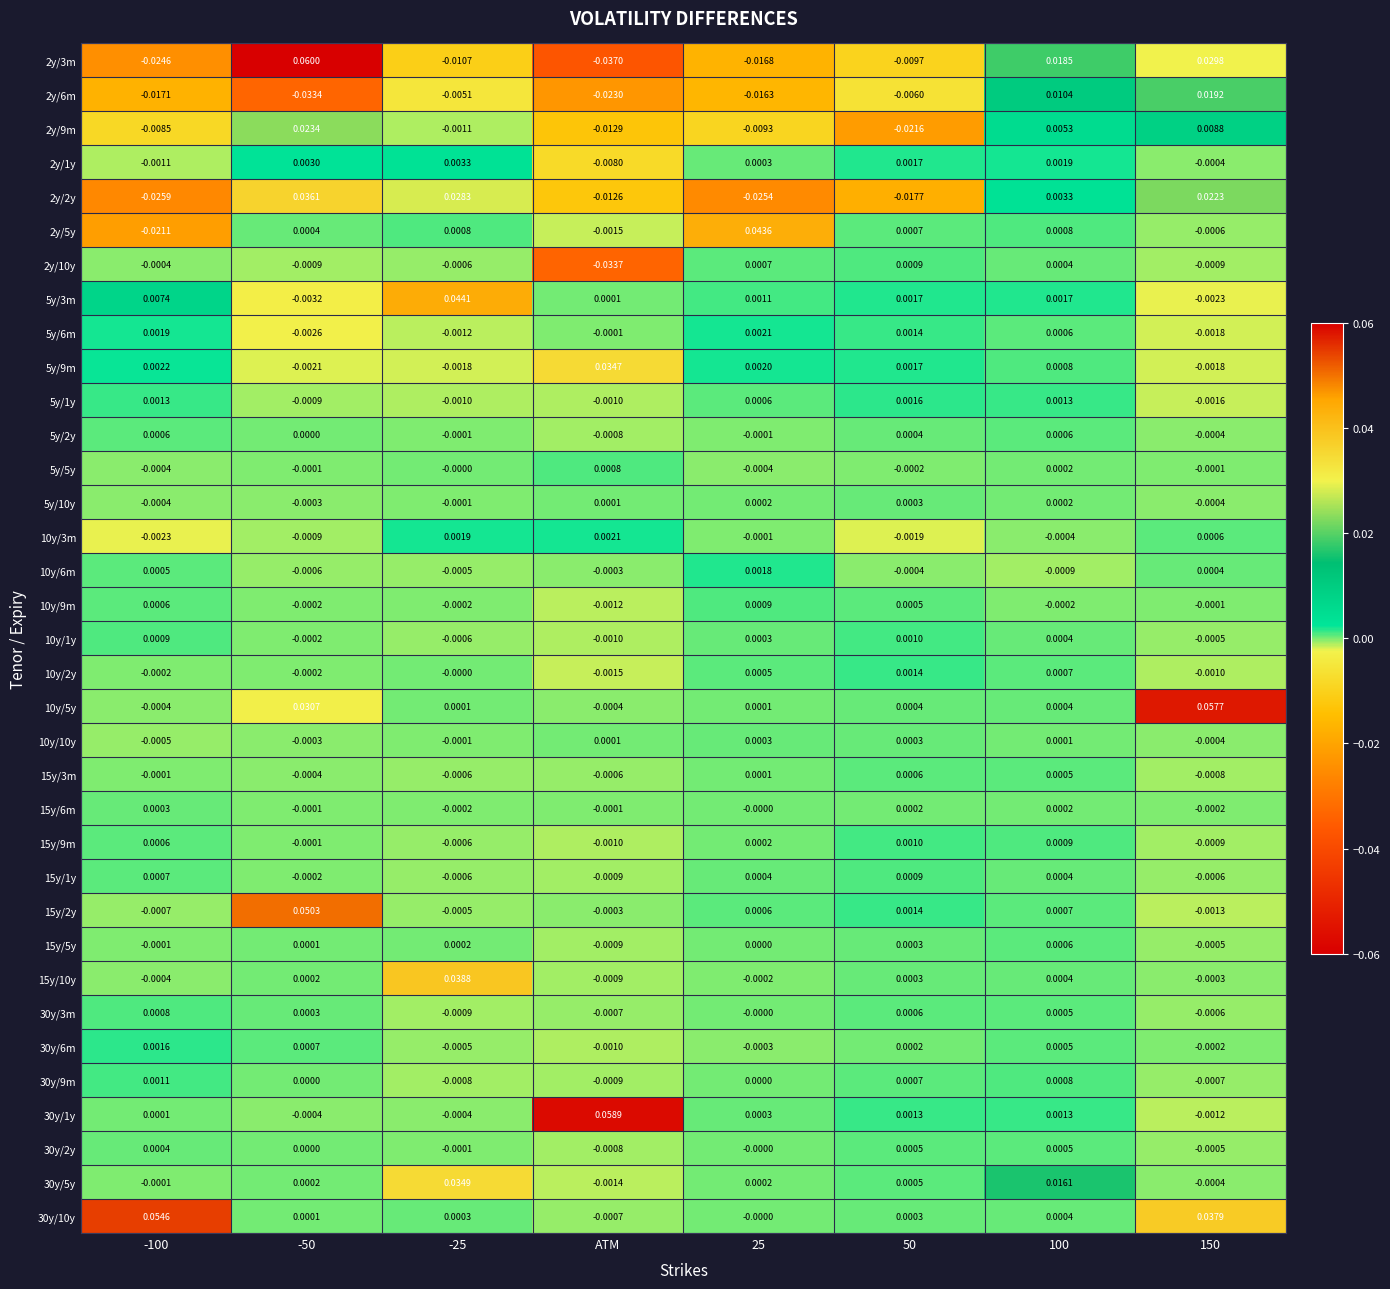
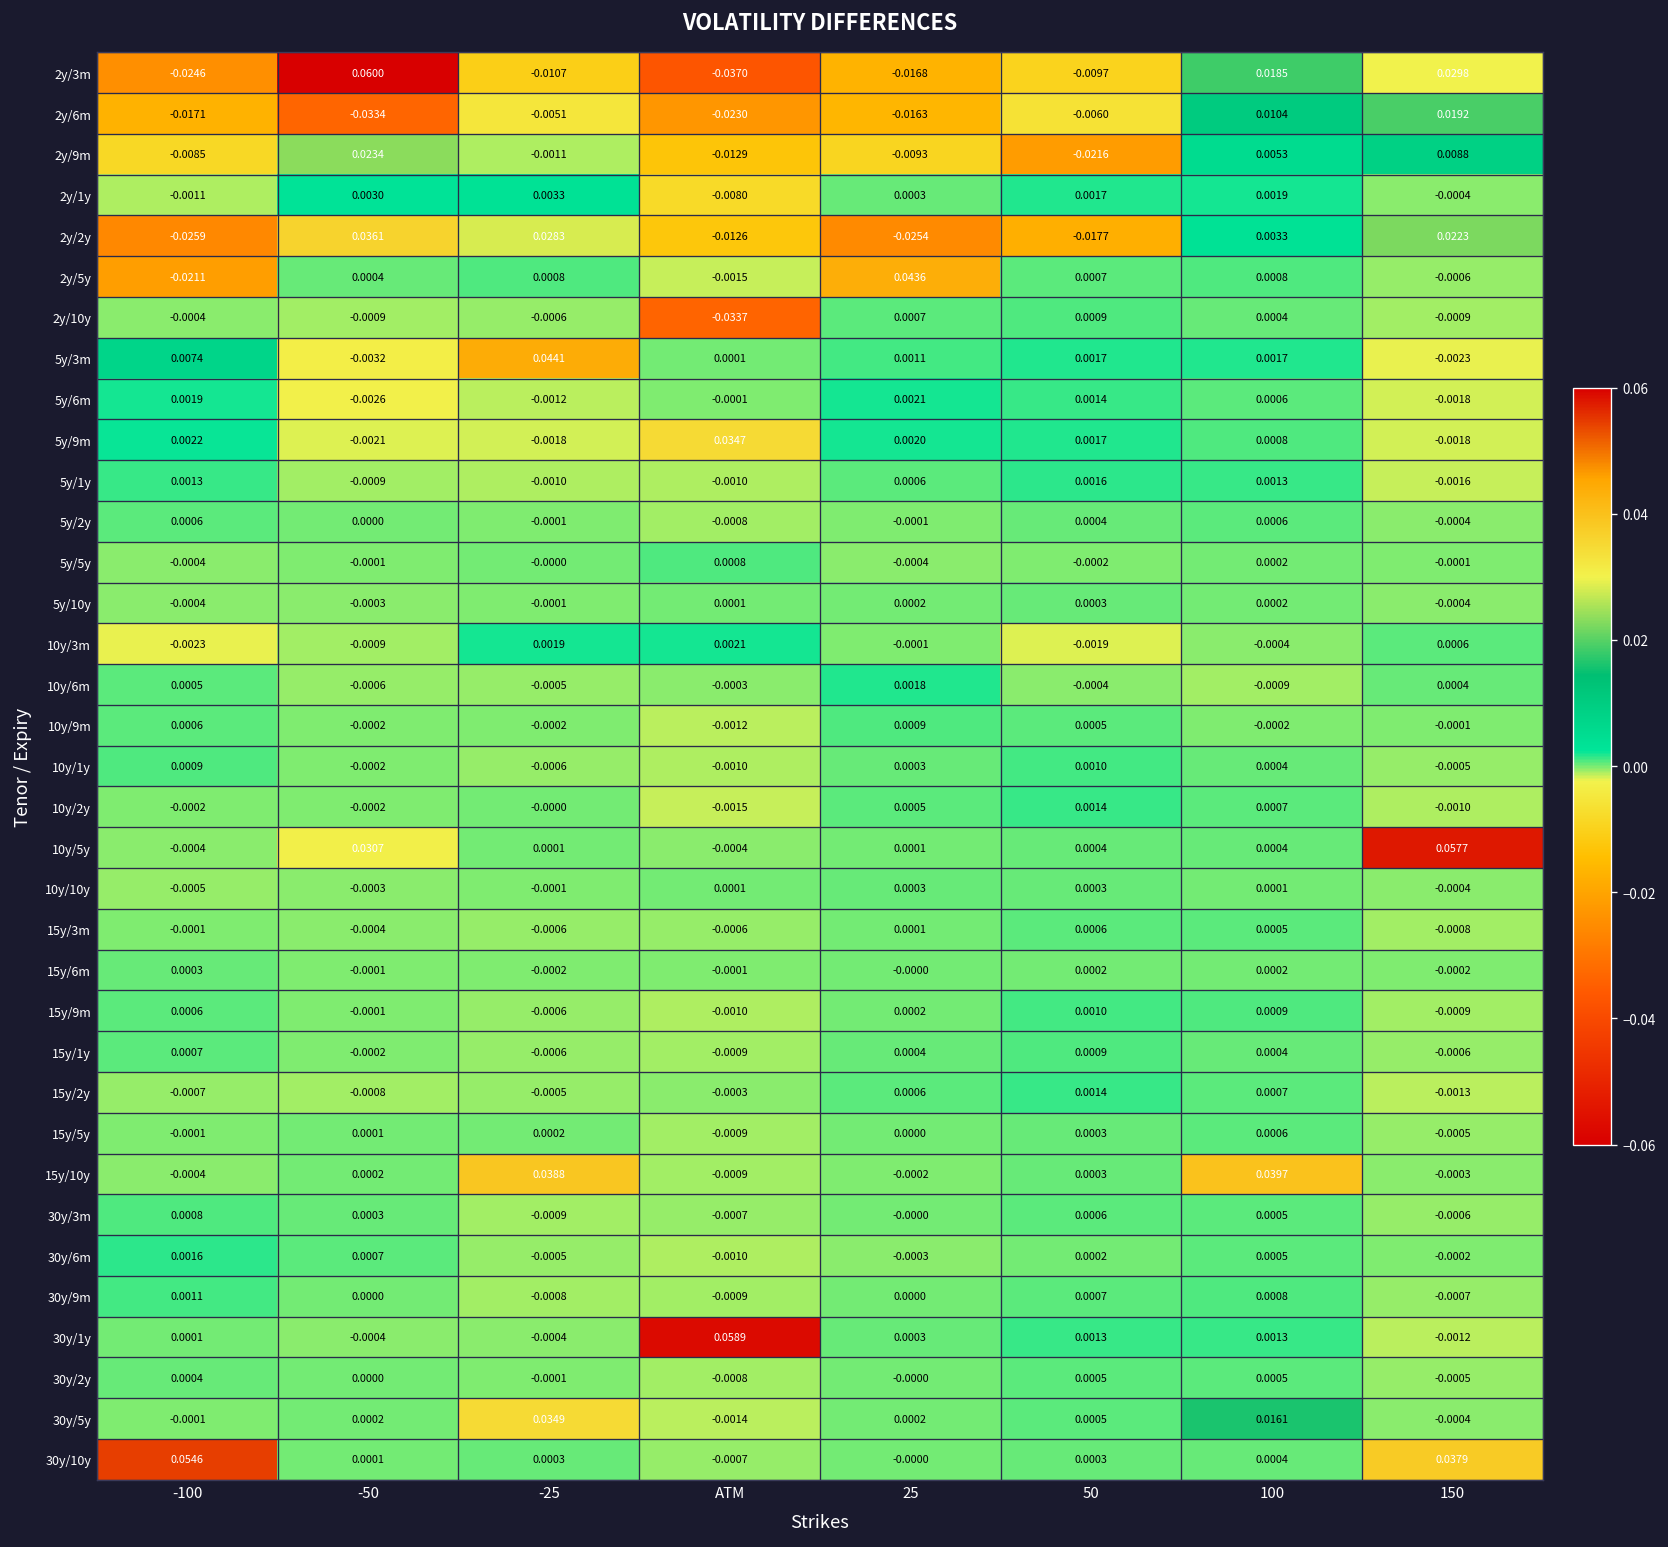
  {
    "15y/2y": {
      "-100": -0.0007,
-     "-50": 0.0503,
+     "-50": -0.0008,
      "-25": -0.0005,
      "ATM": -0.0003,
      "25": 0.0006,
      "50": 0.0014,
      "100": 0.0007,
      "150": -0.0013
    },
    "15y/10y": {
      "-100": -0.0004,
      "-50": 0.0002,
      "-25": 0.0388,
      "ATM": -0.0009,
      "25": -0.0002,
      "50": 0.0003,
-     "100": 0.0004,
+     "100": 0.0397,
      "150": -0.0003
    }
  }
